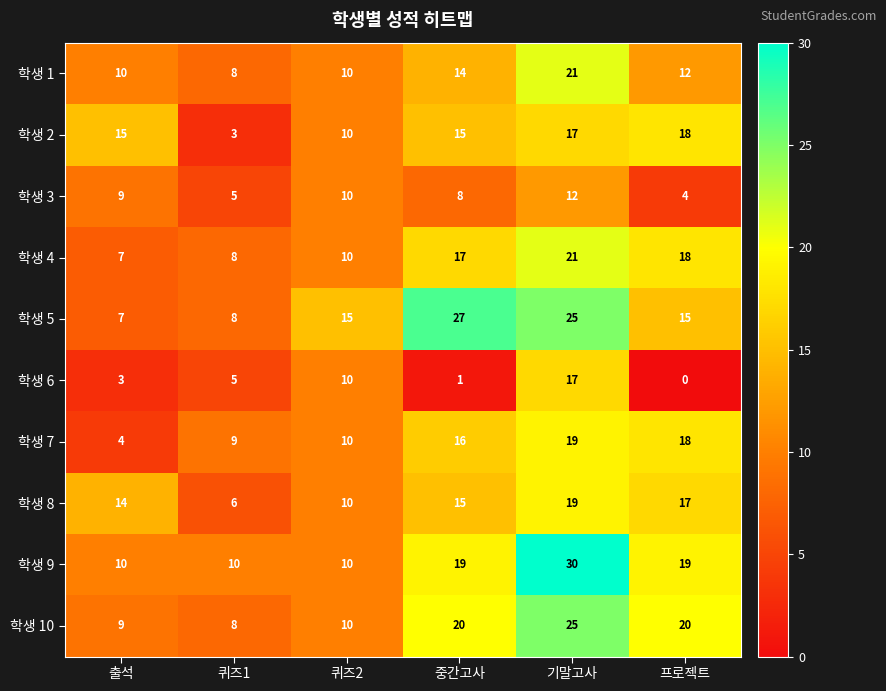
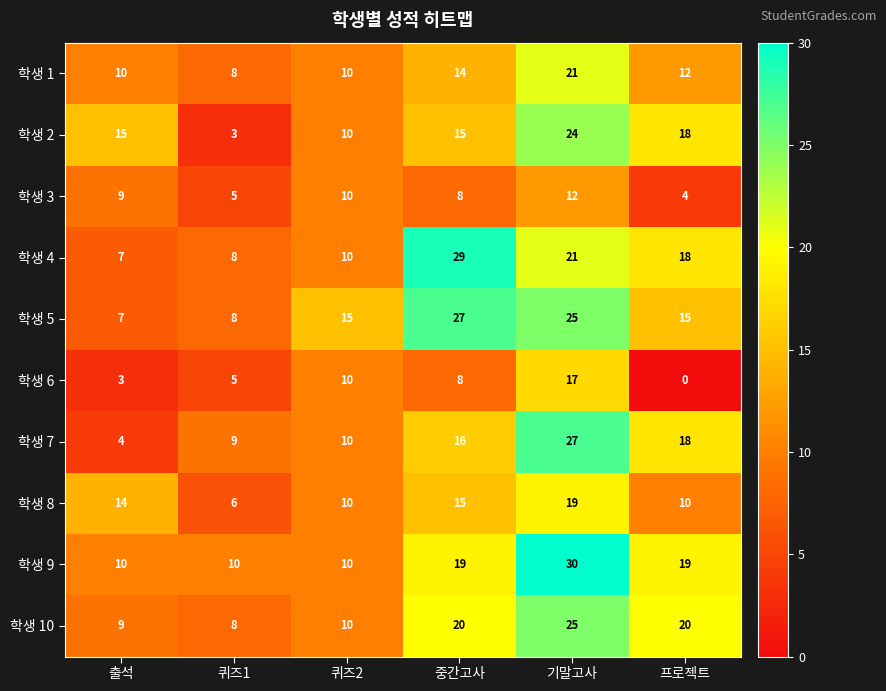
  {
    "학생 1": {
      "출석": 10,
      "퀴즈1": 8,
      "퀴즈2": 10,
      "중간고사": 14,
      "기말고사": 21,
      "프로젝트": 12
    },
    "학생 2": {
      "출석": 15,
      "퀴즈1": 3,
      "퀴즈2": 10,
      "중간고사": 15,
-     "기말고사": 17,
+     "기말고사": 24,
      "프로젝트": 18
    },
    "학생 3": {
      "출석": 9,
      "퀴즈1": 5,
      "퀴즈2": 10,
      "중간고사": 8,
      "기말고사": 12,
      "프로젝트": 4
    },
    "학생 4": {
      "출석": 7,
      "퀴즈1": 8,
      "퀴즈2": 10,
-     "중간고사": 17,
+     "중간고사": 29,
      "기말고사": 21,
      "프로젝트": 18
    },
    "학생 5": {
      "출석": 7,
      "퀴즈1": 8,
      "퀴즈2": 15,
      "중간고사": 27,
      "기말고사": 25,
      "프로젝트": 15
    },
    "학생 6": {
      "출석": 3,
      "퀴즈1": 5,
      "퀴즈2": 10,
-     "중간고사": 1,
+     "중간고사": 8,
      "기말고사": 17,
      "프로젝트": 0
    },
    "학생 7": {
      "출석": 4,
      "퀴즈1": 9,
      "퀴즈2": 10,
      "중간고사": 16,
-     "기말고사": 19,
+     "기말고사": 27,
      "프로젝트": 18
    },
    "학생 8": {
      "출석": 14,
      "퀴즈1": 6,
      "퀴즈2": 10,
      "중간고사": 15,
      "기말고사": 19,
-     "프로젝트": 17
+     "프로젝트": 10
    },
    "학생 9": {
      "출석": 10,
      "퀴즈1": 10,
      "퀴즈2": 10,
      "중간고사": 19,
      "기말고사": 30,
      "프로젝트": 19
    },
    "학생 10": {
      "출석": 9,
      "퀴즈1": 8,
      "퀴즈2": 10,
      "중간고사": 20,
      "기말고사": 25,
      "프로젝트": 20
    }
  }
